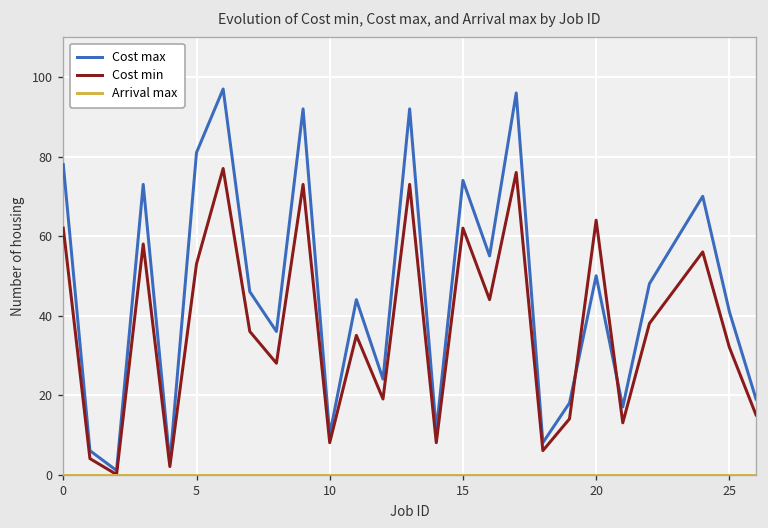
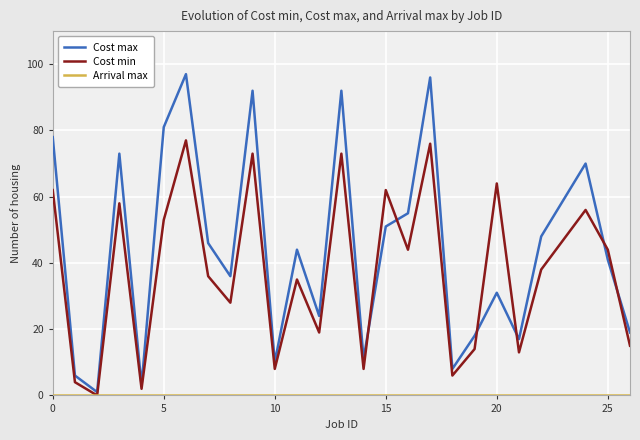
  {
    "Cost max": {
      "0": 78,
      "5": 81,
      "10": 10,
-     "15": 74,
-     "20": 50,
+     "15": 51,
+     "20": 31,
      "25": 41
    },
    "Cost min": {
      "0": 62,
      "5": 53,
      "10": 8,
      "15": 62,
      "20": 64,
-     "25": 32
+     "25": 44
    },
    "Arrival max": {
      "0": 0,
      "5": 0,
      "10": 0,
      "15": 0,
      "20": 0,
      "25": 0
    }
  }
